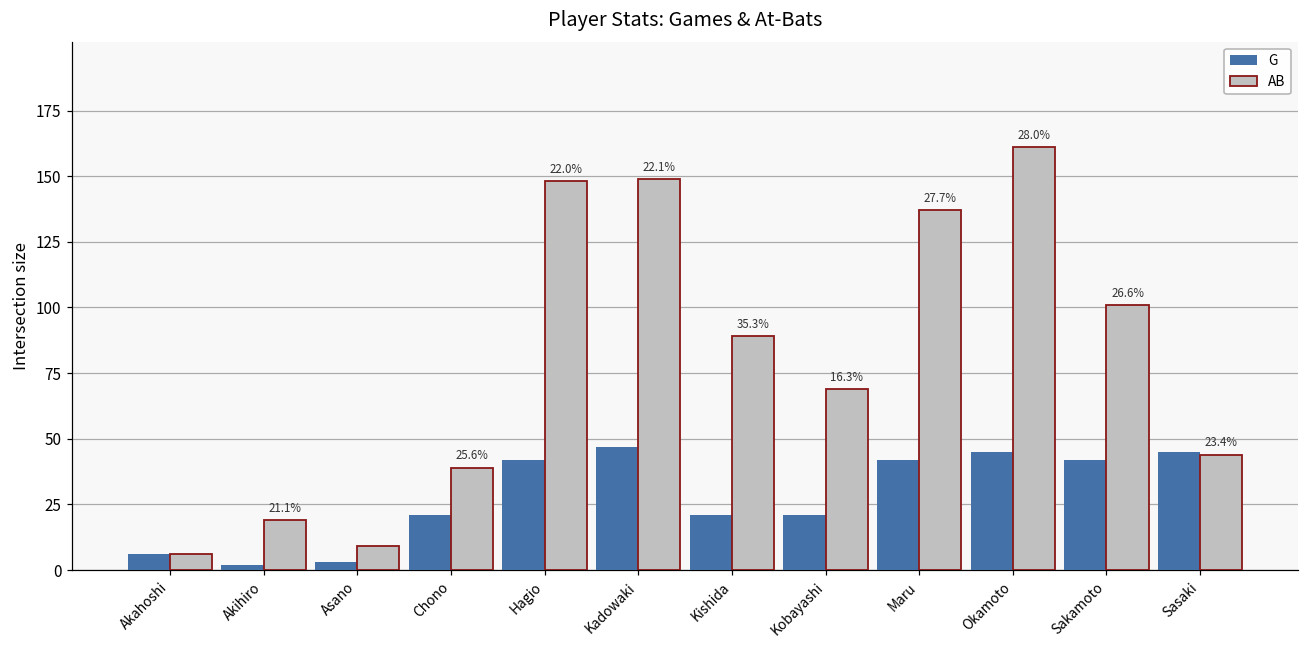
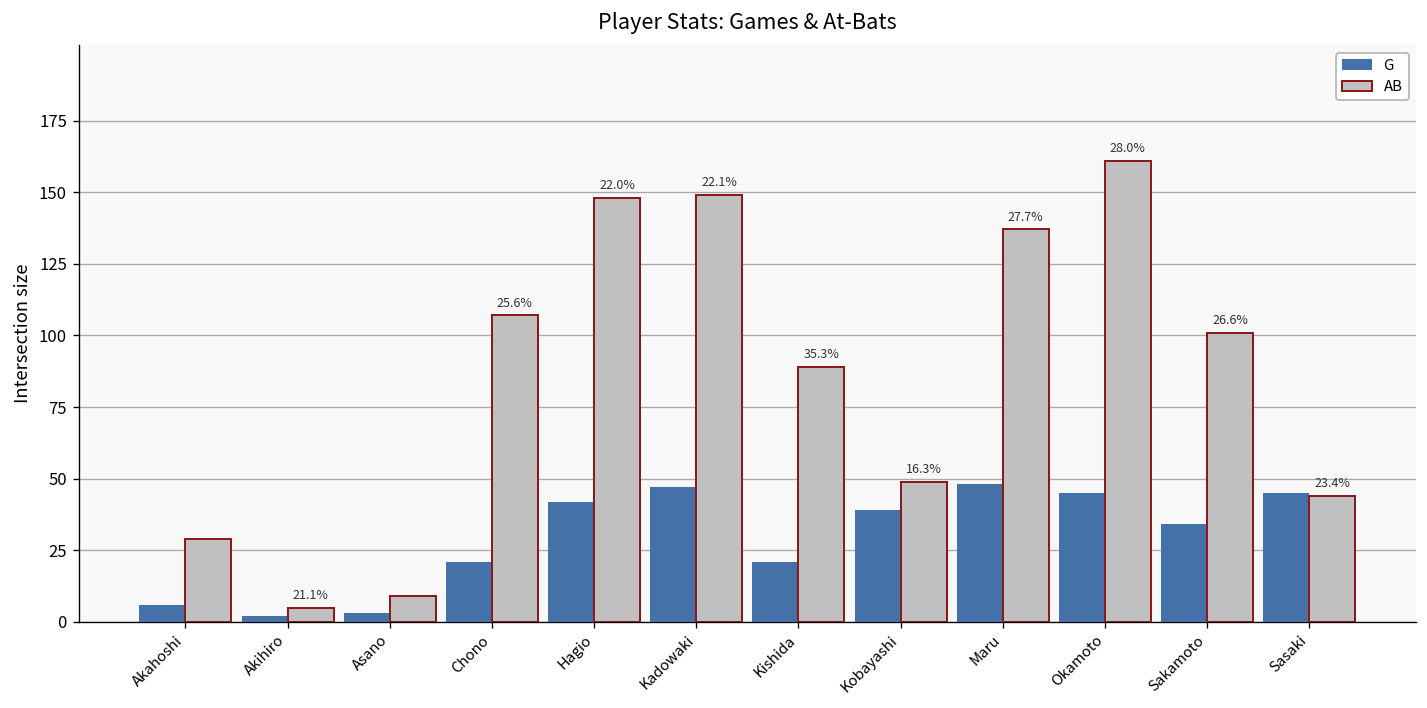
  {
    "G": {
      "Akahoshi": 6,
      "Akihiro": 2,
      "Asano": 3,
      "Chono": 21,
      "Hagio": 42,
      "Kadowaki": 47,
      "Kishida": 21,
-     "Kobayashi": 21,
-     "Maru": 42,
+     "Kobayashi": 39,
+     "Maru": 48,
      "Okamoto": 45,
-     "Sakamoto": 42,
+     "Sakamoto": 34,
      "Sasaki": 45
    },
    "AB": {
-     "Akahoshi": 6,
-     "Akihiro": 19,
+     "Akahoshi": 29,
+     "Akihiro": 5,
      "Asano": 9,
-     "Chono": 39,
-     "Kobayashi": 69
+     "Chono": 107,
+     "Kobayashi": 49
    }
  }
